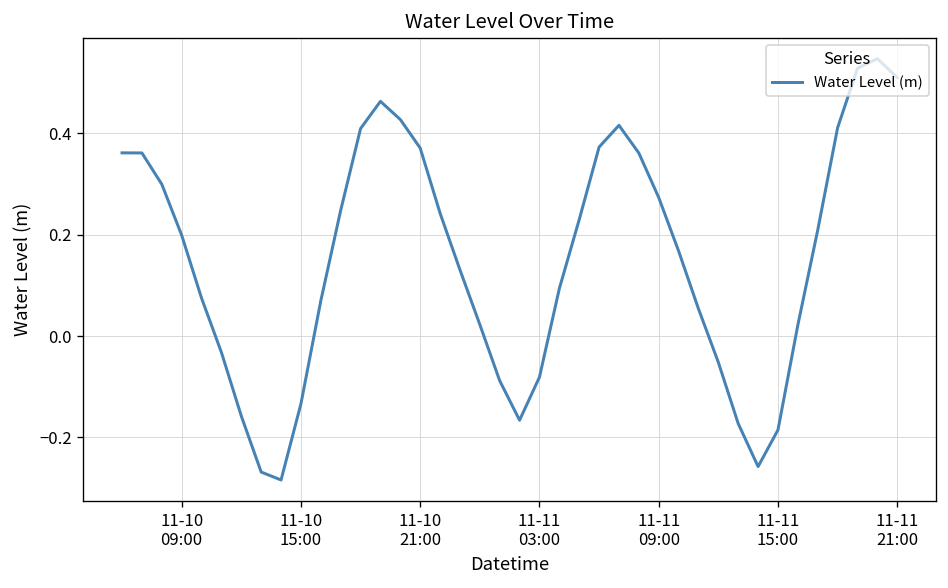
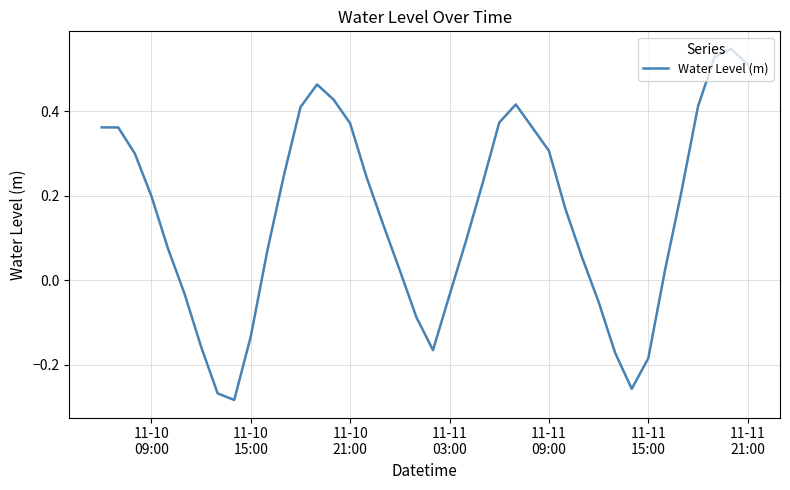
  {
    "11-10 09:00": 0.20,
    "11-10 15:00": -0.13,
    "11-10 21:00": 0.37,
-   "11-11 03:00": -0.08,
-   "11-11 09:00": 0.27,
+   "11-11 03:00": -0.04,
+   "11-11 09:00": 0.31,
    "11-11 15:00": -0.19
  }
